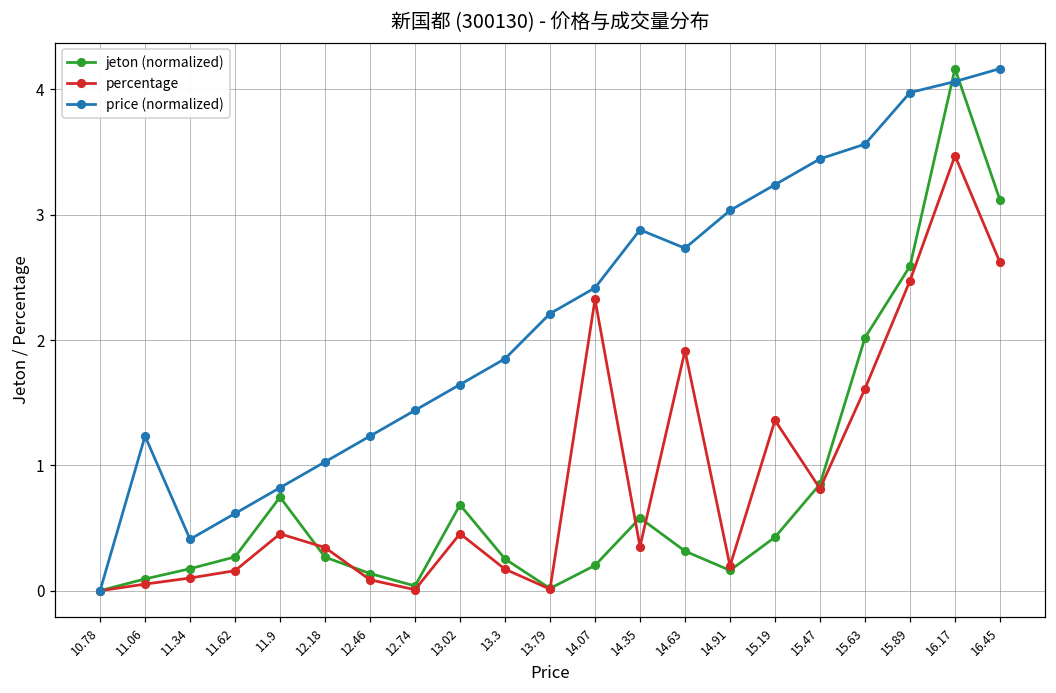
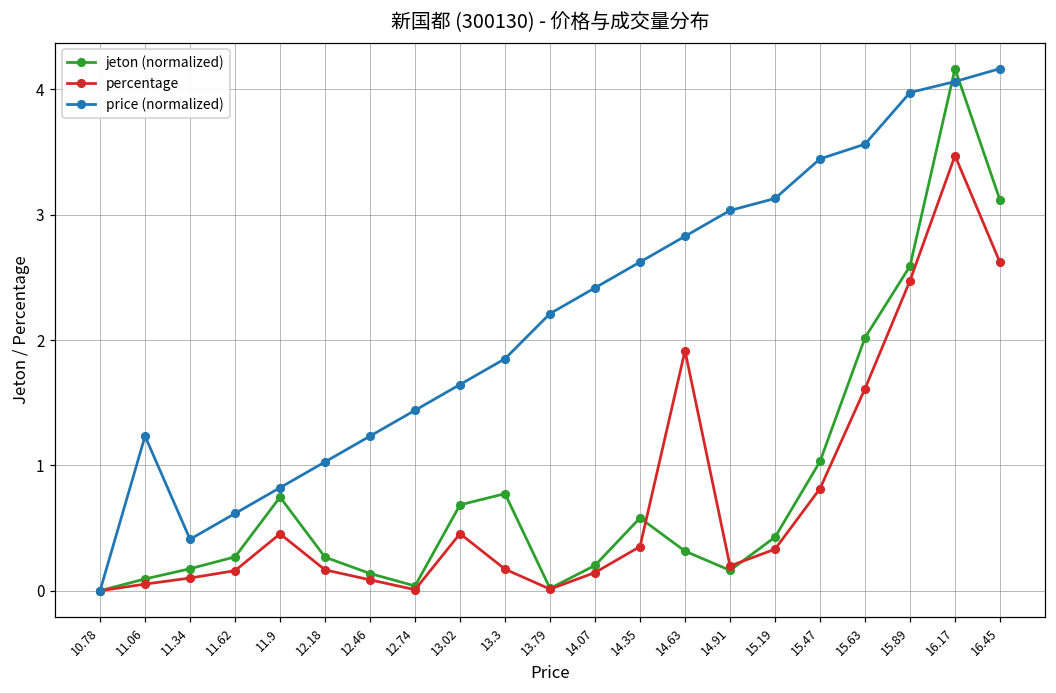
  {
    "jeton (normalized)": {
      "11.06": 0.09,
      "11.34": 0.18,
      "11.62": 0.27,
      "11.9": 0.75,
      "12.18": 0.27,
      "12.46": 0.14,
      "12.74": 0.04,
      "13.02": 0.69,
-     "13.3": 0.25,
+     "13.3": 0.77,
      "14.07": 0.20,
      "14.35": 0.58,
      "14.63": 0.32,
      "14.91": 0.16,
      "15.19": 0.43,
-     "15.47": 0.85,
+     "15.47": 1.03,
      "15.63": 2.02,
      "15.89": 2.59,
      "16.17": 4.16,
      "16.45": 3.12
    },
    "percentage": {
      "11.06": 0.05,
      "11.34": 0.10,
      "11.62": 0.16,
      "11.9": 0.45,
-     "12.18": 0.35,
+     "12.18": 0.17,
      "12.46": 0.09,
      "12.74": 0.01,
      "13.02": 0.46,
      "13.3": 0.17,
-     "14.07": 2.32,
+     "14.07": 0.15,
      "14.35": 0.35,
      "14.63": 1.92,
      "14.91": 0.20,
-     "15.19": 1.36,
+     "15.19": 0.33,
      "15.47": 0.82,
      "15.63": 1.61,
      "15.89": 2.47,
      "16.17": 3.47,
      "16.45": 2.62
    },
    "price (normalized)": {
      "11.06": 1.23,
      "11.34": 0.41,
      "11.62": 0.62,
      "11.9": 0.82,
      "12.18": 1.03,
      "12.46": 1.23,
      "12.74": 1.44,
      "13.02": 1.65,
      "13.3": 1.85,
      "13.79": 2.21,
      "14.07": 2.42,
-     "14.35": 2.88,
-     "14.63": 2.73,
+     "14.35": 2.62,
+     "14.63": 2.83,
      "14.91": 3.03,
-     "15.19": 3.24,
+     "15.19": 3.13,
      "15.47": 3.44,
      "15.63": 3.56,
      "15.89": 3.97,
      "16.17": 4.06,
      "16.45": 4.16
    }
  }
